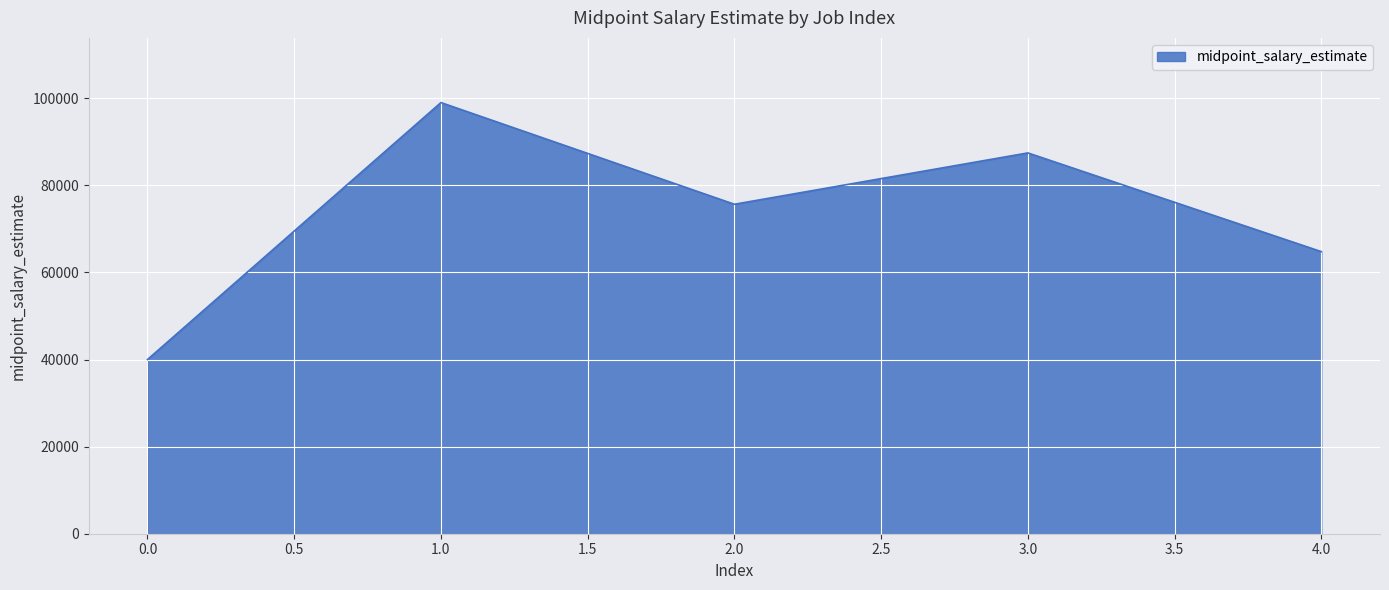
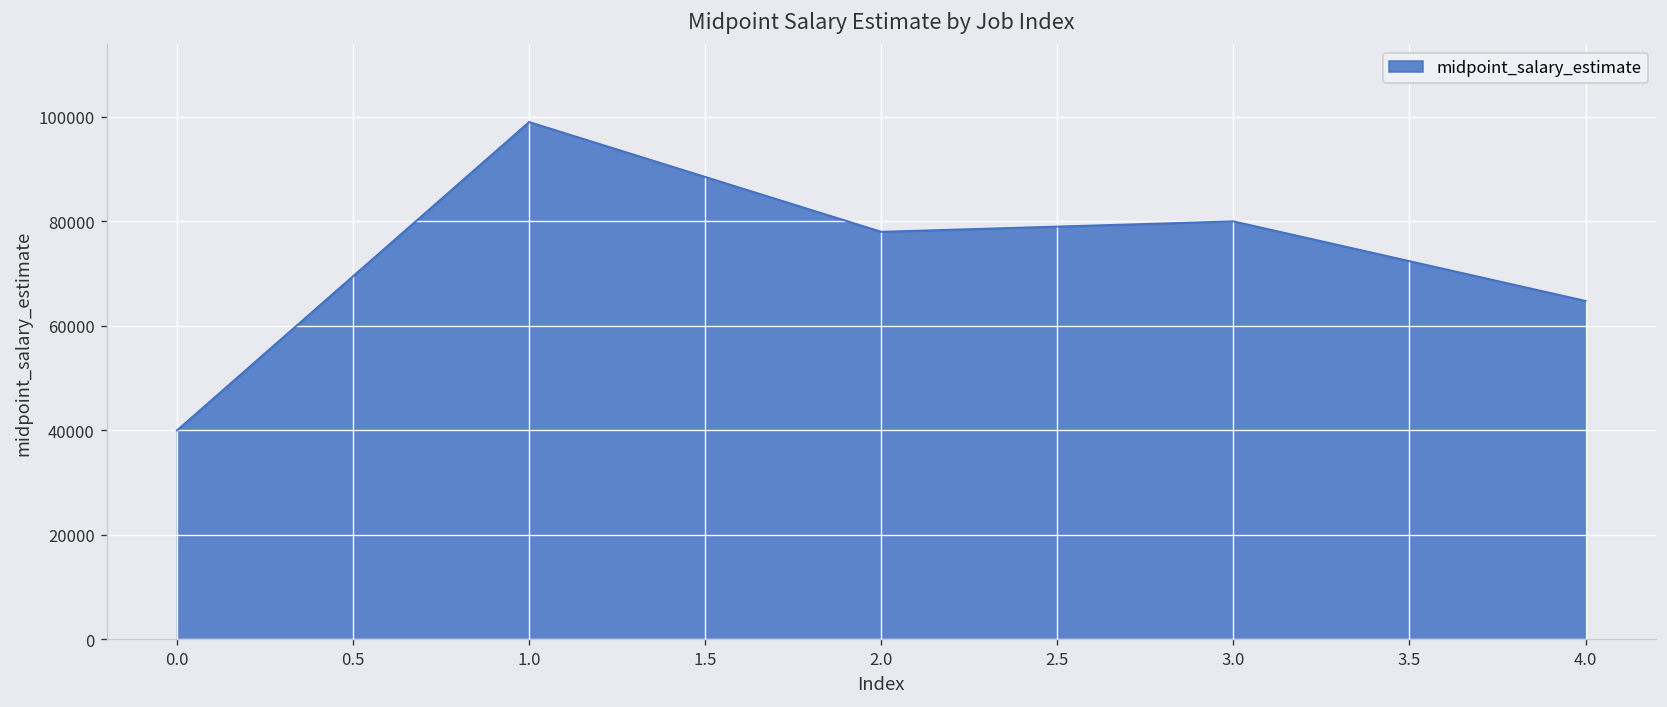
  {
    "0.0": 40000,
    "1.0": 99000,
-   "2.0": 76000,
-   "3.0": 87000,
+   "2.0": 78000,
+   "3.0": 80000,
    "4.0": 65000
  }
